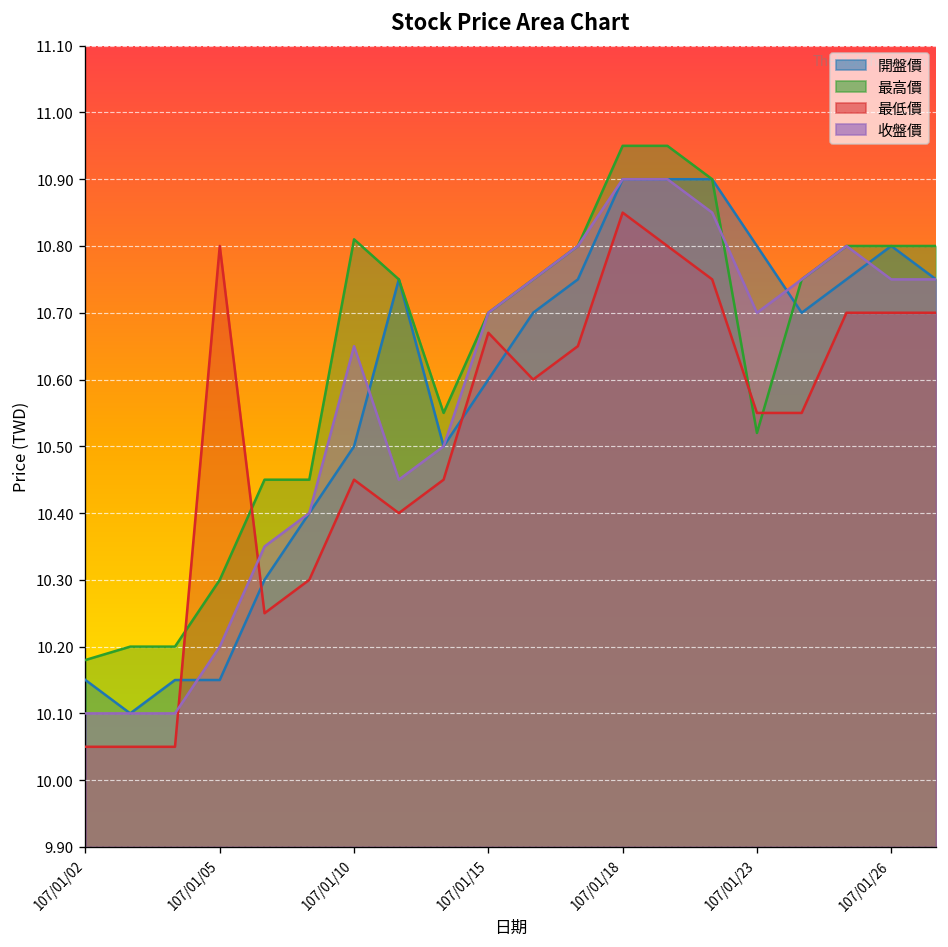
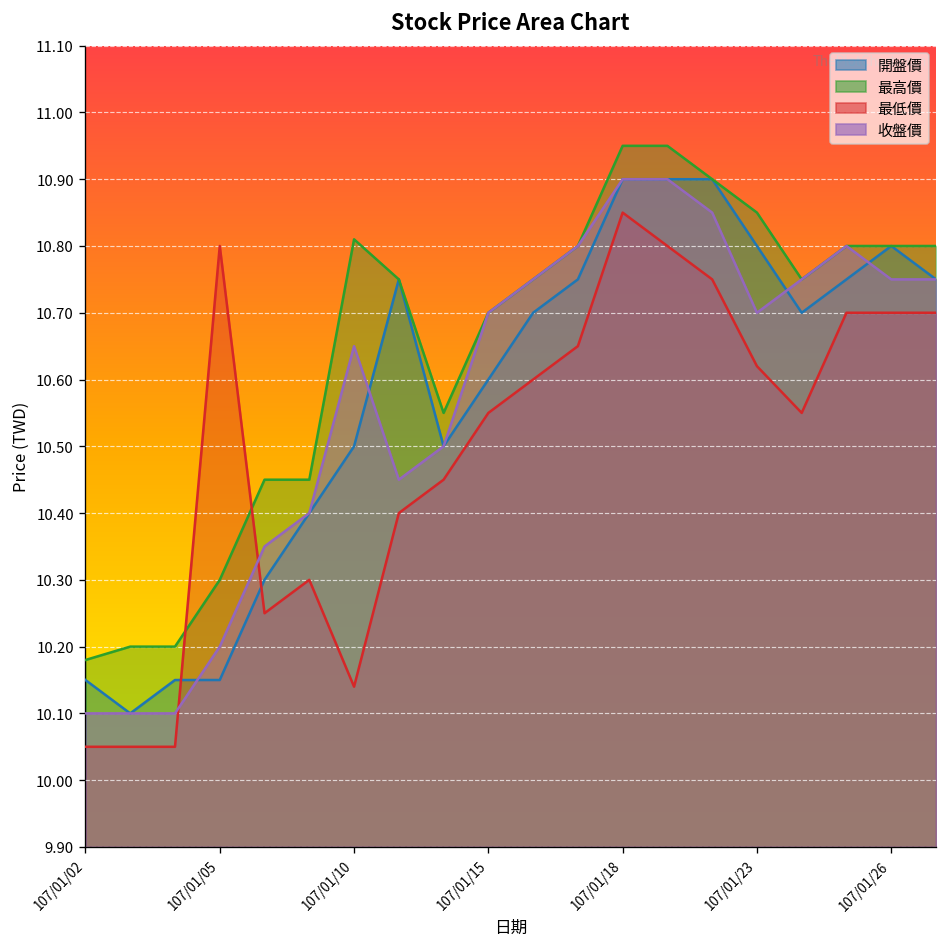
  {
    "最高價": {
      "107/01/02": 10.18,
      "107/01/05": 10.30,
      "107/01/10": 10.81,
      "107/01/18": 10.95,
-     "107/01/23": 10.52
+     "107/01/23": 10.85
    },
    "最低價": {
      "107/01/02": 10.05,
      "107/01/05": 10.80,
-     "107/01/10": 10.45,
-     "107/01/15": 10.67,
+     "107/01/10": 10.14,
+     "107/01/15": 10.55,
      "107/01/18": 10.85,
-     "107/01/23": 10.55,
+     "107/01/23": 10.62,
      "107/01/26": 10.70
    }
  }
